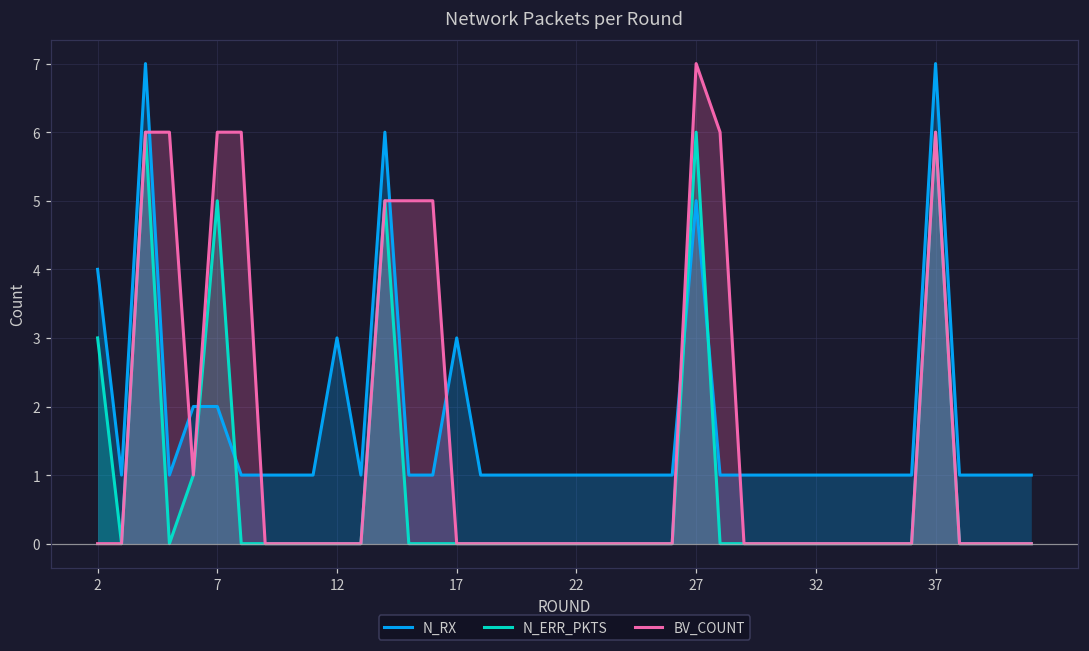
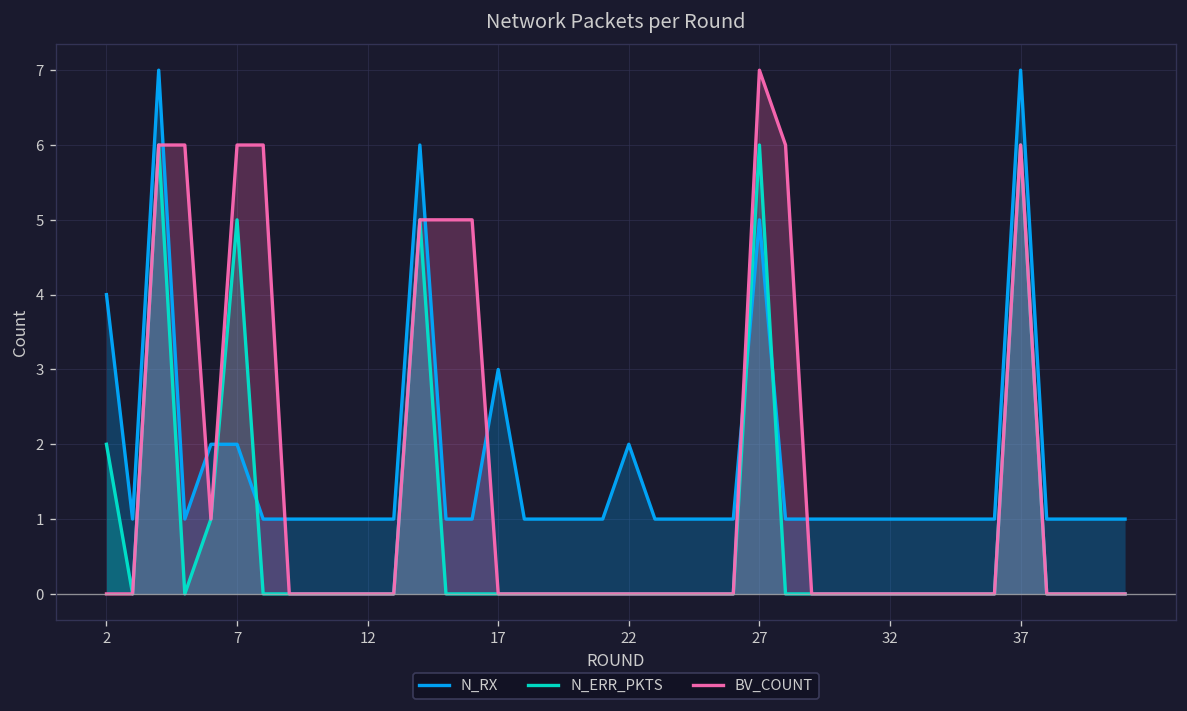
  {
    "N_RX": {
      "2": 4,
      "7": 2,
-     "12": 3,
+     "12": 1,
      "17": 3,
-     "22": 1,
+     "22": 2,
      "27": 5,
      "32": 1,
      "37": 7
    },
    "N_ERR_PKTS": {
-     "2": 3,
+     "2": 2,
      "7": 5,
      "27": 6
    },
    "BV_COUNT": {
      "2": 0,
      "7": 6,
      "27": 7
    }
  }
